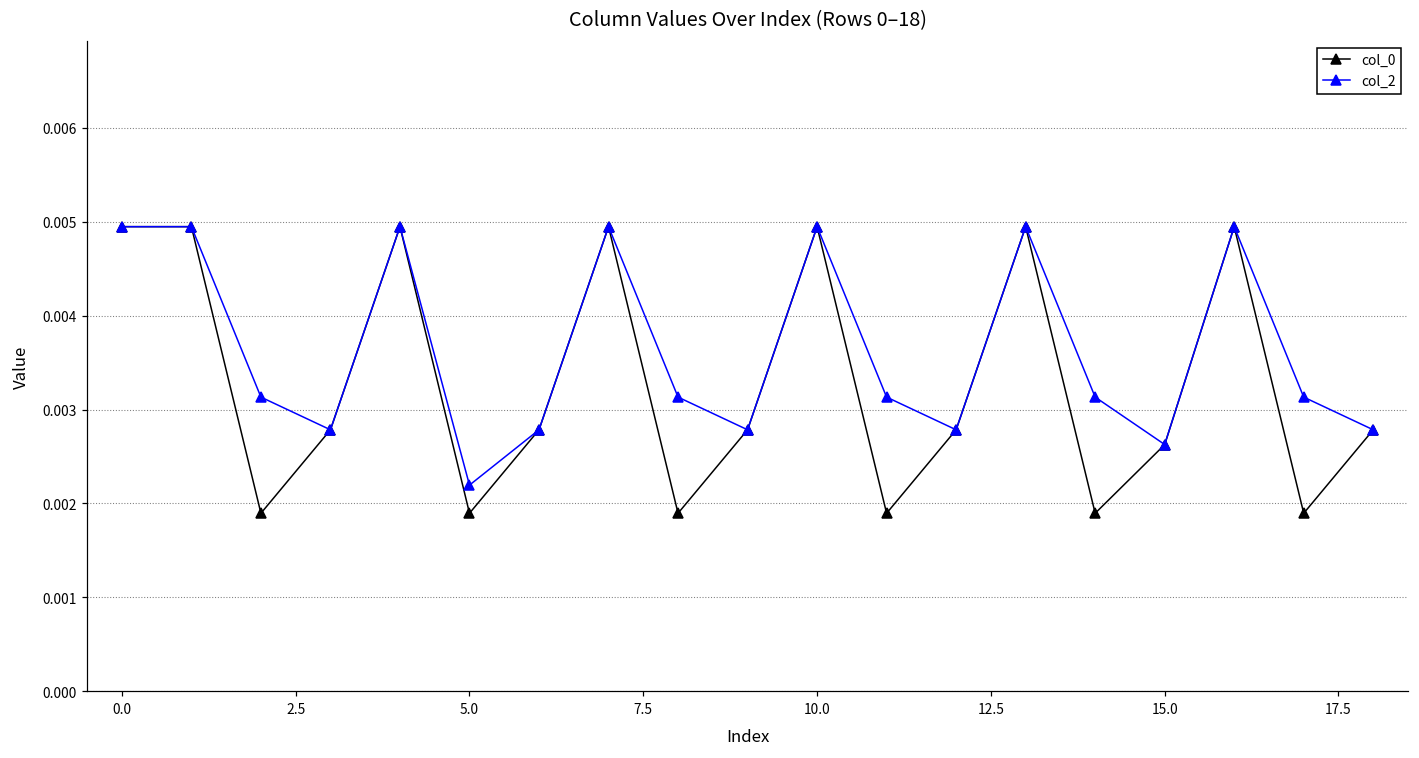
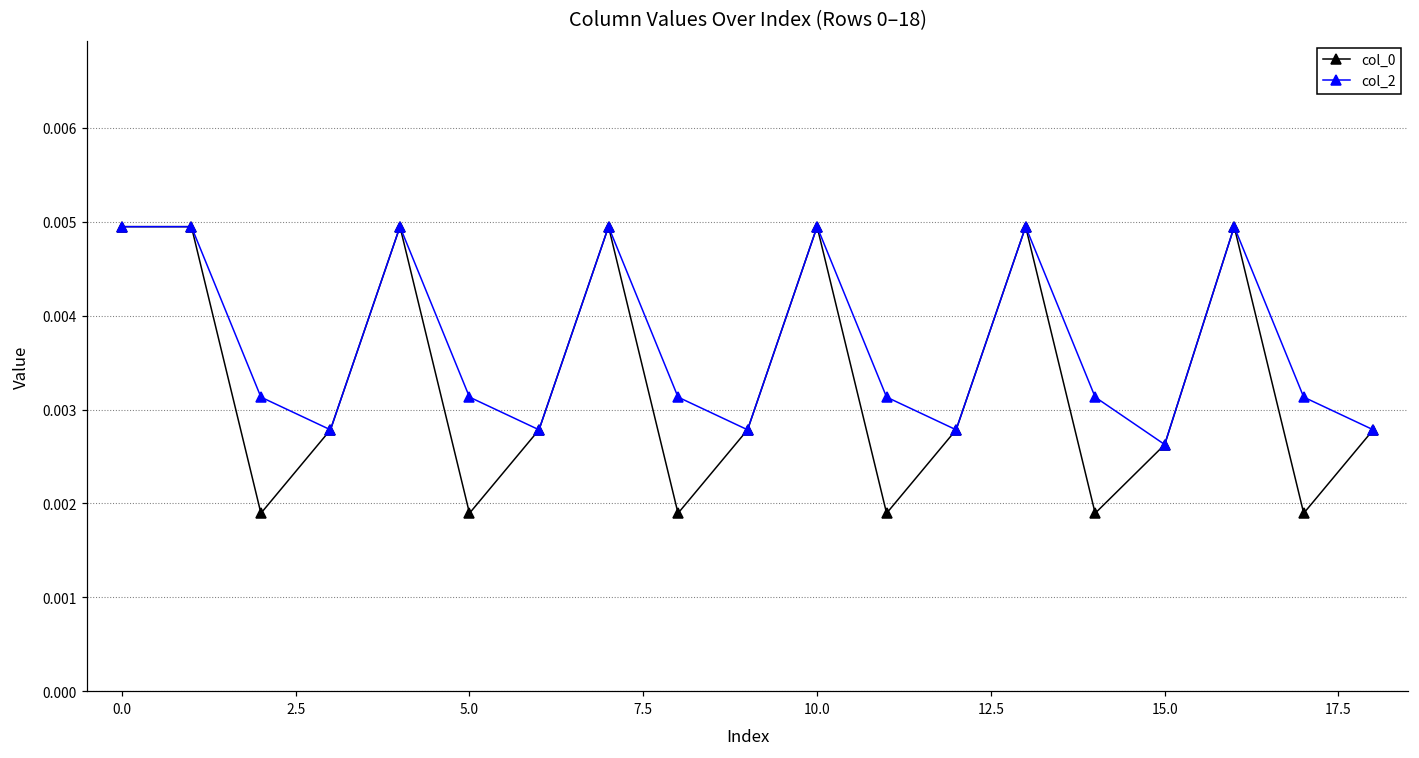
  {
    "col_0": {
      "5.0": 0.0019
    },
    "col_2": {
-     "5.0": 0.0022
+     "5.0": 0.0031
    }
  }
